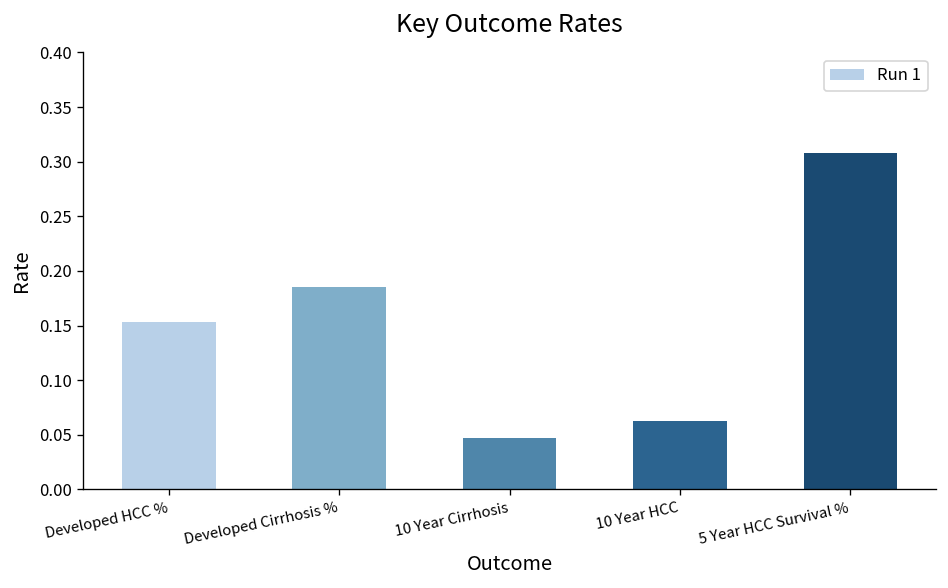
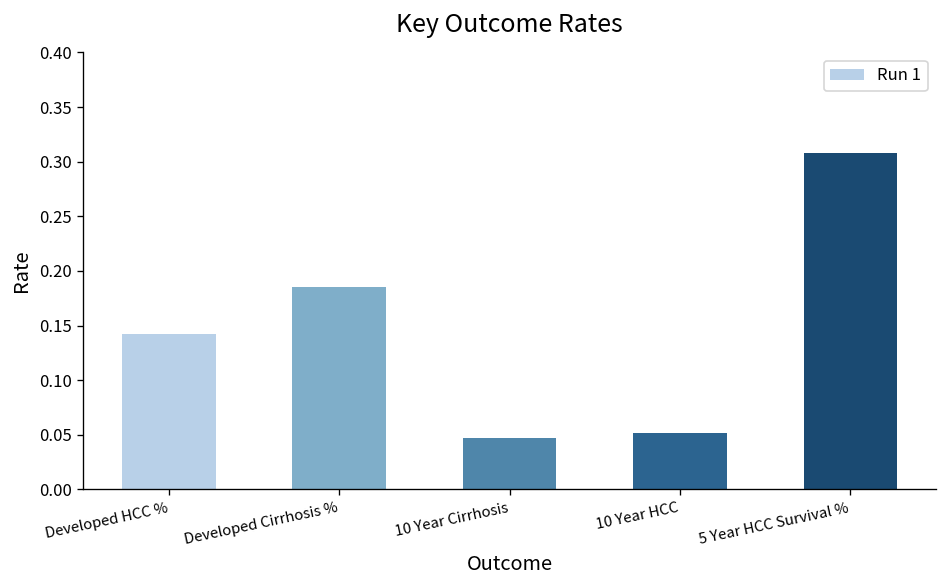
  {
-   "Developed HCC %": 0.15,
+   "Developed HCC %": 0.14,
    "Developed Cirrhosis %": 0.18,
    "10 Year Cirrhosis": 0.05,
-   "10 Year HCC": 0.06,
+   "10 Year HCC": 0.05,
    "5 Year HCC Survival %": 0.31
  }
